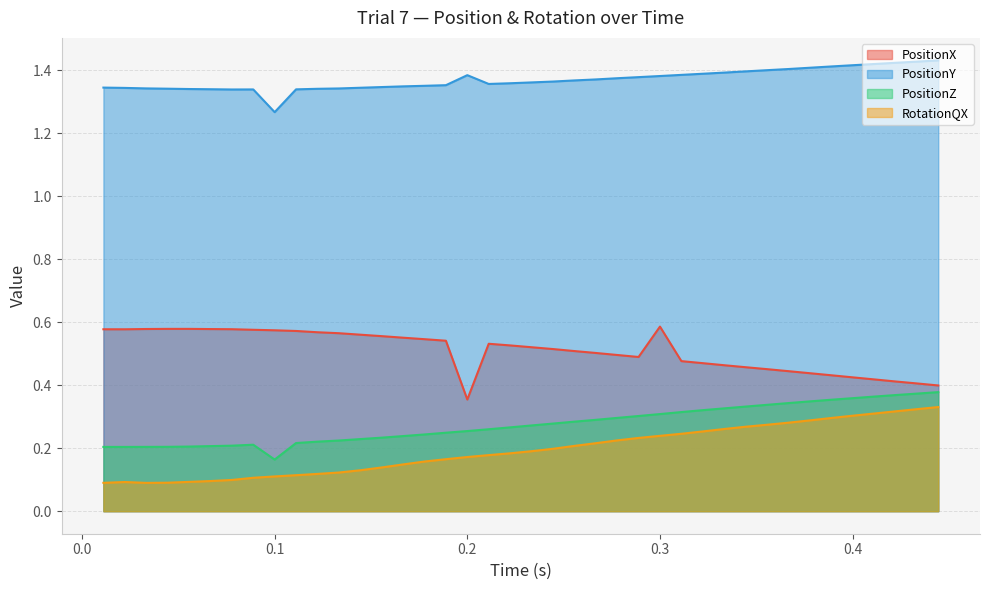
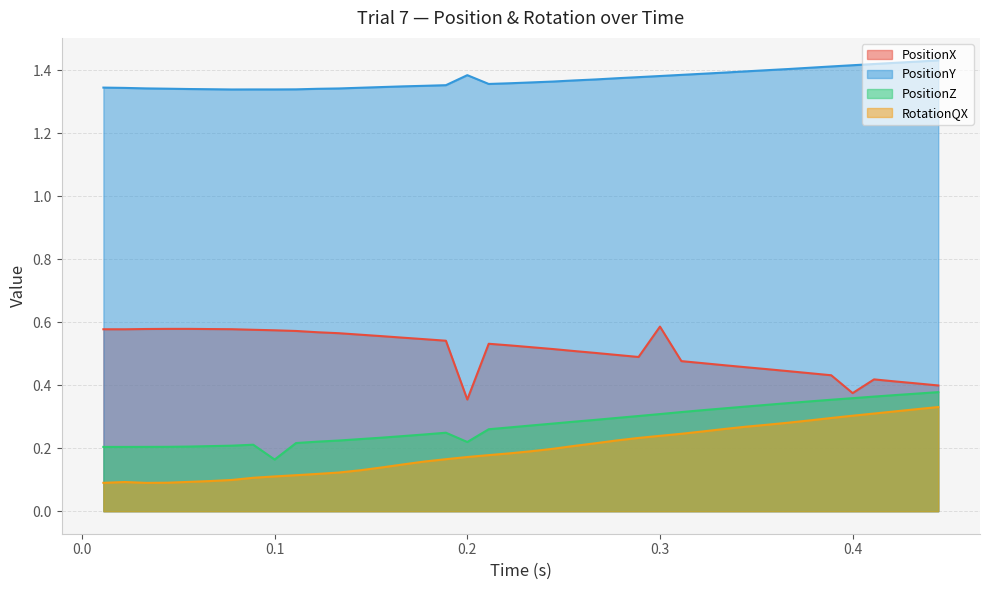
  {
    "PositionX": {
      "0.1": 0.57,
      "0.2": 0.35,
      "0.3": 0.59,
-     "0.4": 0.43
+     "0.4": 0.38
    },
    "PositionY": {
-     "0.1": 1.27,
+     "0.1": 1.34,
      "0.2": 1.39,
      "0.3": 1.38,
      "0.4": 1.42
    },
    "PositionZ": {
      "0.1": 0.16,
-     "0.2": 0.25,
+     "0.2": 0.22,
      "0.3": 0.31,
      "0.4": 0.36
    },
    "RotationQX": {
      "0.1": 0.11,
      "0.2": 0.17,
      "0.3": 0.24,
      "0.4": 0.30
    }
  }
